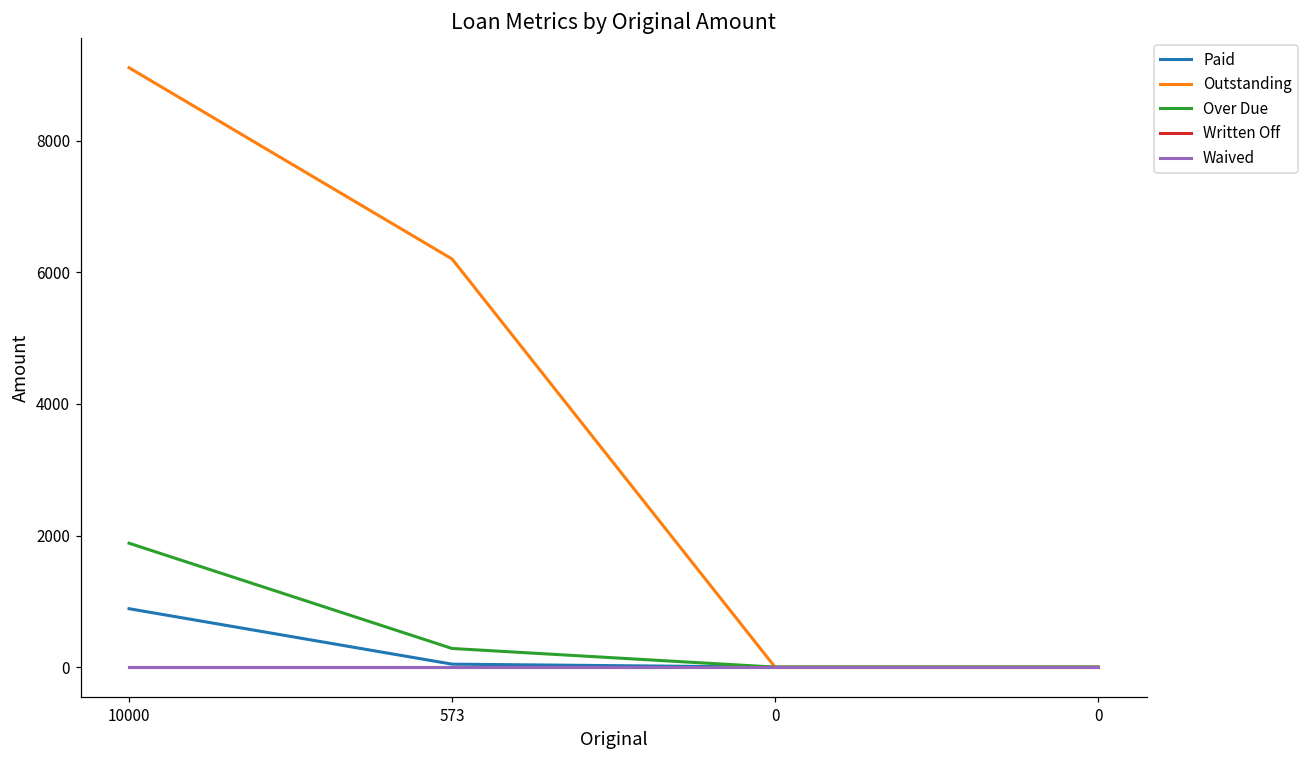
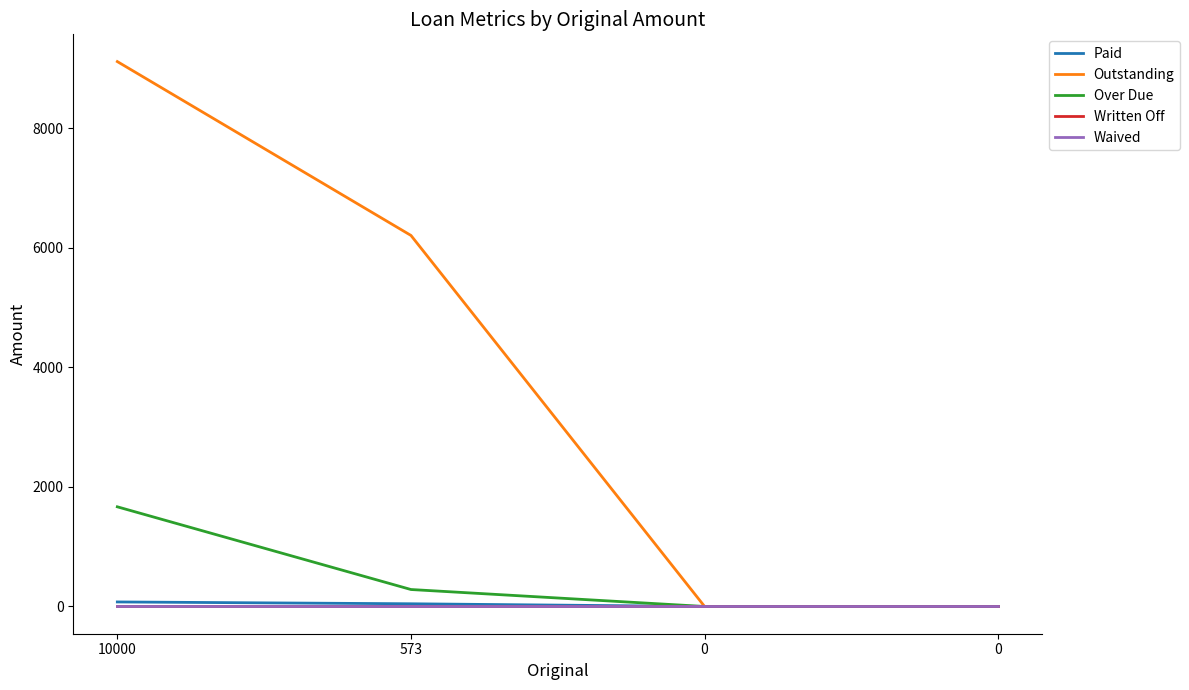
  {
    "Paid": {
-     "10000": 900,
+     "10000": 100,
      "573": 0
    },
    "Outstanding": {
      "10000": 9100,
      "573": 6200
    },
    "Over Due": {
-     "10000": 1900,
+     "10000": 1700,
      "573": 300
    },
    "Waived": {
      "10000": 0,
      "573": 0
    }
  }
